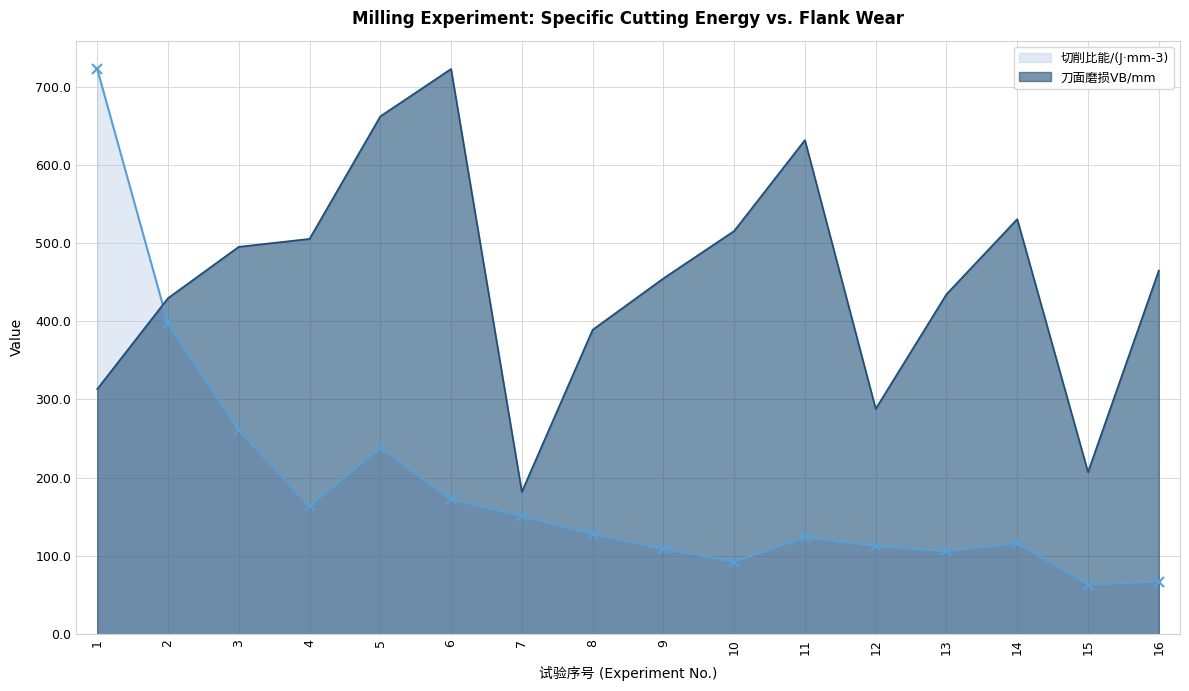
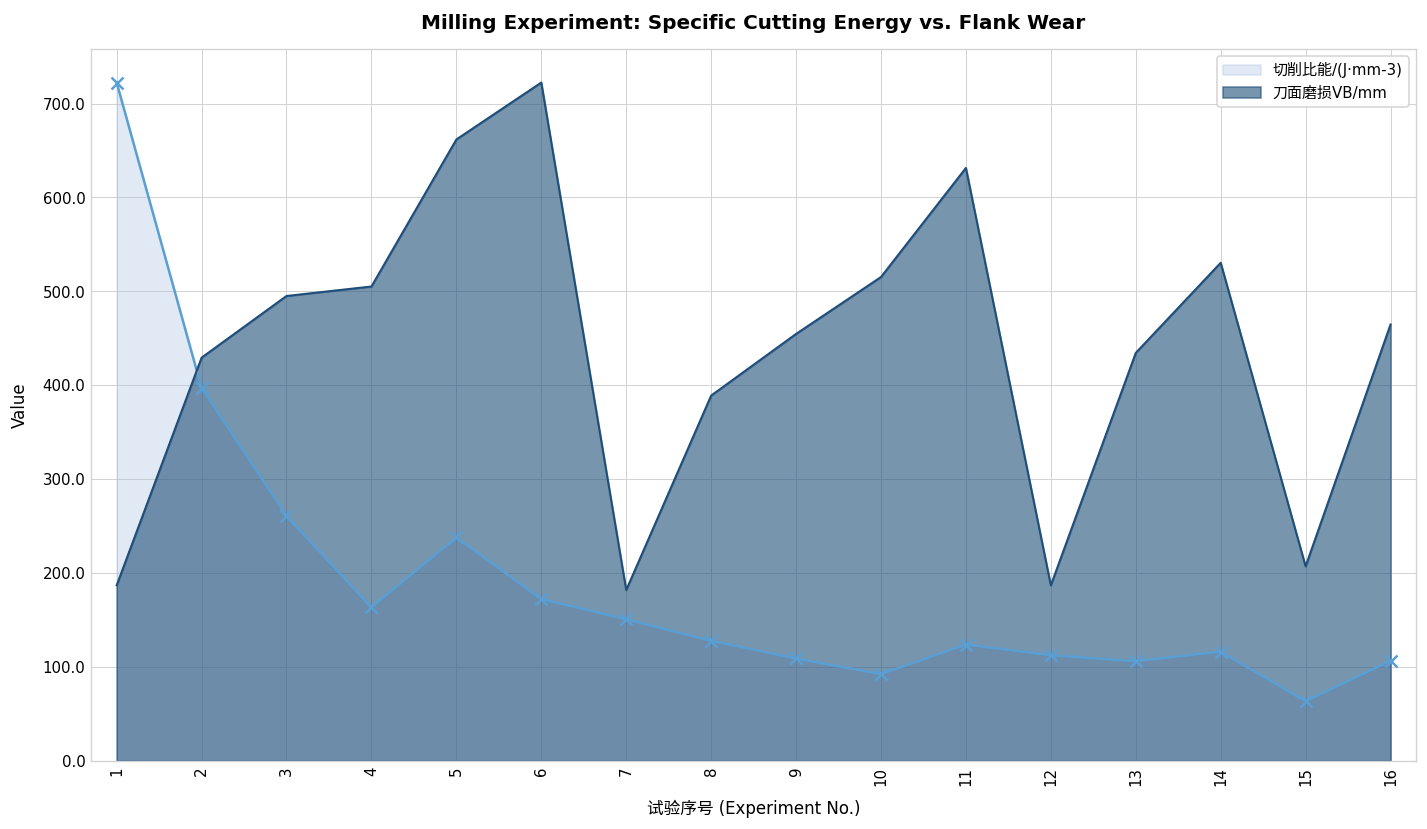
  {
    "切削比能/(J·mm-3)": {
      "1": 720,
      "2": 400,
      "3": 260,
      "4": 160,
      "5": 240,
      "6": 170,
      "7": 150,
      "8": 130,
      "9": 110,
      "10": 90,
      "11": 120,
      "12": 110,
      "13": 110,
      "14": 120,
      "15": 60,
-     "16": 70
+     "16": 110
    },
    "刀面磨损VB/mm": {
-     "1": 310,
+     "1": 190,
      "2": 430,
      "3": 500,
      "4": 510,
      "5": 660,
      "6": 720,
      "7": 180,
      "8": 390,
      "9": 450,
      "10": 520,
      "11": 630,
-     "12": 290,
+     "12": 190,
      "13": 430,
      "14": 530,
      "15": 210,
      "16": 460
    }
  }
